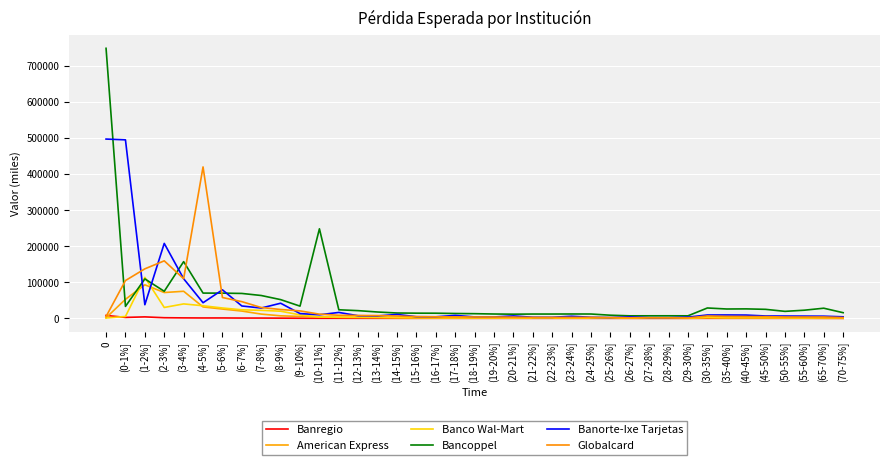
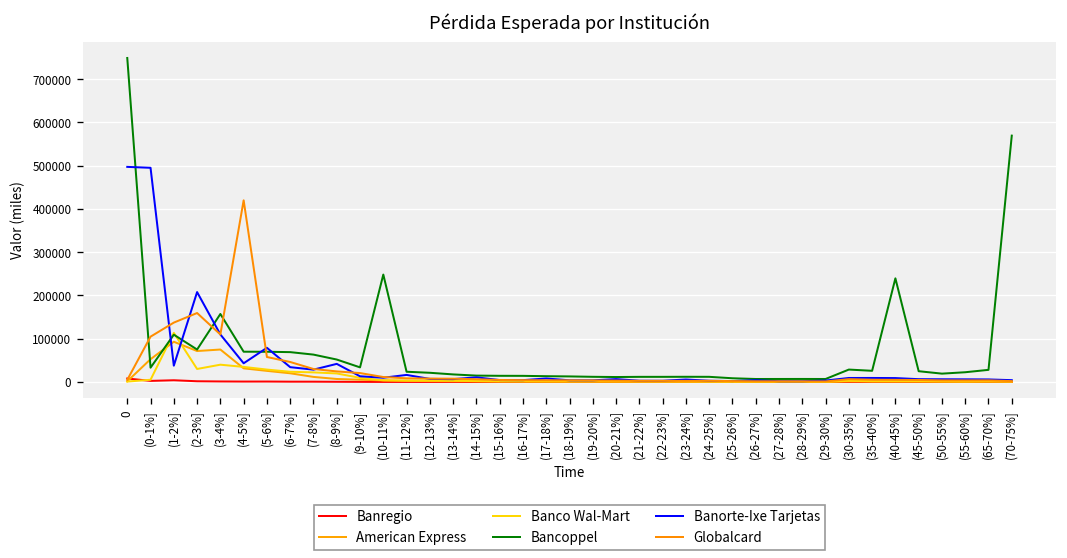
  {
    "Banregio": {
      "(1-2%]": 0,
      "(2-3%]": 0,
      "(3-4%]": 0,
      "(4-5%]": 0,
      "(5-6%]": 0,
      "(6-7%]": 0,
      "(7-8%]": 0
    },
    "Bancoppel": {
      "0": 750000,
      "(0-1%]": 30000,
      "(3-4%]": 160000,
      "(4-5%]": 70000,
      "(5-6%]": 70000,
      "(6-7%]": 70000,
      "(7-8%]": 60000,
      "(8-9%]": 50000,
      "(9-10%]": 30000,
      "(10-11%]": 250000,
      "(11-12%]": 20000,
      "(12-13%]": 20000,
      "(13-14%]": 20000,
      "(15-16%]": 10000,
      "(16-17%]": 10000,
      "(18-19%]": 10000,
      "(19-20%]": 10000,
      "(21-22%]": 10000,
      "(22-23%]": 10000,
      "(24-25%]": 10000,
      "(30-35%]": 30000,
      "(35-40%]": 30000,
-     "(40-45%]": 30000,
+     "(40-45%]": 240000,
      "(45-50%]": 20000,
      "(50-55%]": 20000,
      "(55-60%]": 20000,
      "(65-70%]": 30000,
-     "(70-75%]": 20000
+     "(70-75%]": 570000
    },
    "Banorte-Ixe Tarjetas": {
      "0": 500000,
      "(0-1%]": 500000,
      "(1-2%]": 40000,
      "(2-3%]": 210000,
      "(4-5%]": 40000,
      "(5-6%]": 80000,
      "(6-7%]": 30000,
      "(8-9%]": 40000,
      "(11-12%]": 20000
    }
  }
